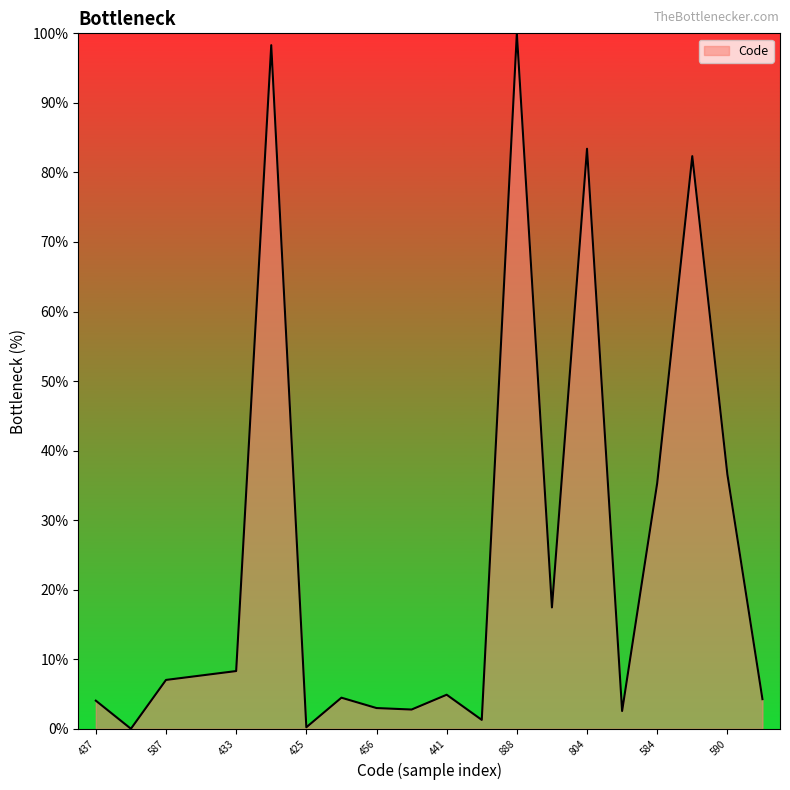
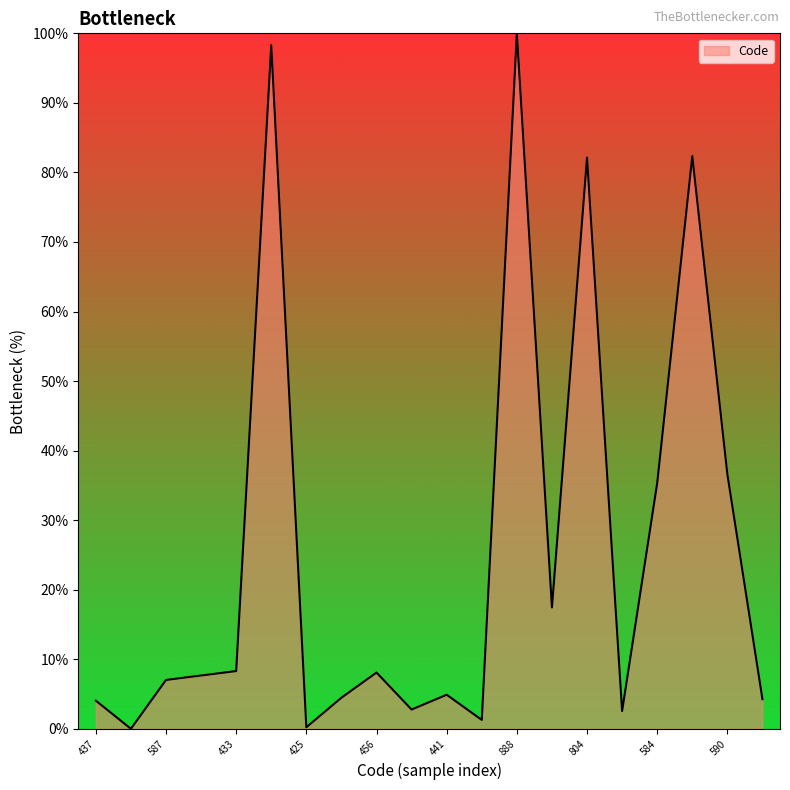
  {
    "437": "4%",
    "587": "7%",
    "433": "8%",
    "425": "0%",
-   "456": "3%",
+   "456": "8%",
    "441": "5%",
    "888": "100%",
-   "804": "83%",
+   "804": "82%",
    "584": "35%",
    "590": "37%"
  }
